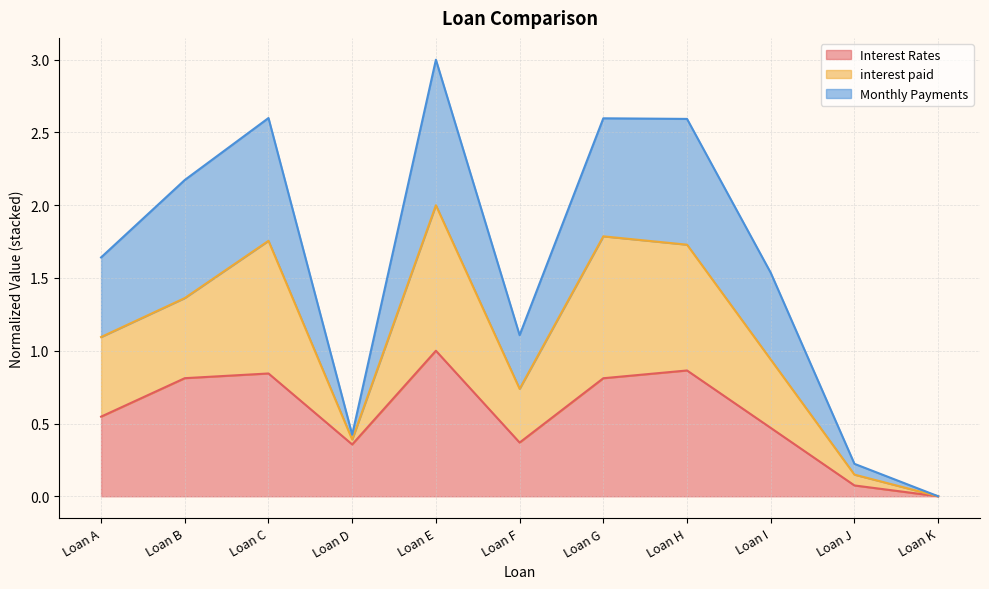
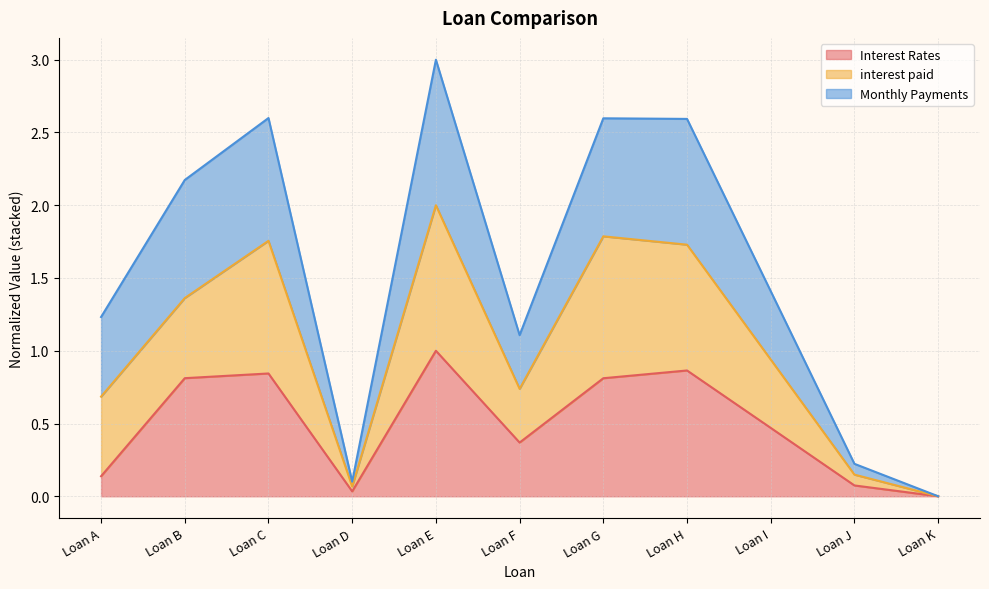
  {
    "Interest Rates": {
-     "Loan A": 0.55,
+     "Loan A": 0.14,
      "Loan B": 0.81,
      "Loan C": 0.84,
-     "Loan D": 0.36,
+     "Loan D": 0.03,
      "Loan E": 1.00,
      "Loan F": 0.37,
      "Loan G": 0.81,
      "Loan H": 0.86,
      "Loan I": 0.47,
      "Loan J": 0.07
    },
    "interest paid": {
      "Loan A": 0.55,
      "Loan B": 0.55,
      "Loan C": 0.91,
      "Loan D": 0.03,
      "Loan E": 1.00,
      "Loan F": 0.37,
      "Loan G": 0.98,
      "Loan H": 0.86,
      "Loan I": 0.47,
      "Loan J": 0.07
    },
    "Monthly Payments": {
      "Loan A": 0.55,
      "Loan B": 0.81,
      "Loan C": 0.84,
      "Loan D": 0.03,
      "Loan E": 1.00,
      "Loan F": 0.37,
      "Loan G": 0.81,
      "Loan H": 0.86,
-     "Loan I": 0.60,
+     "Loan I": 0.47,
      "Loan J": 0.07
    }
  }
